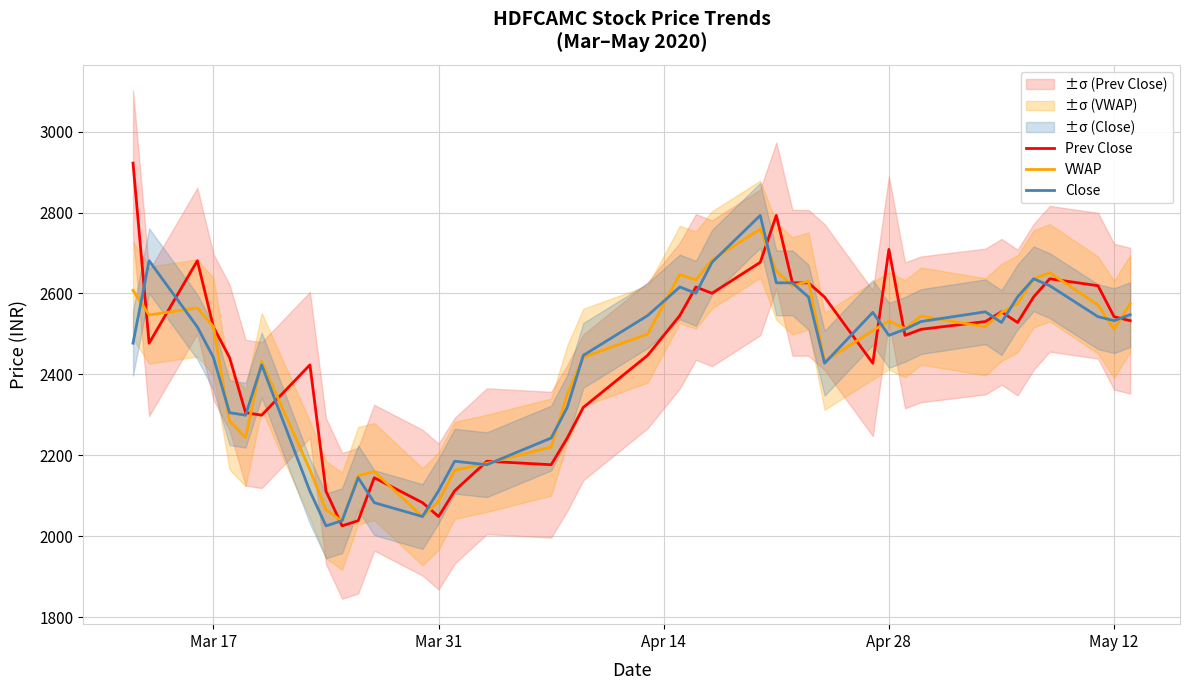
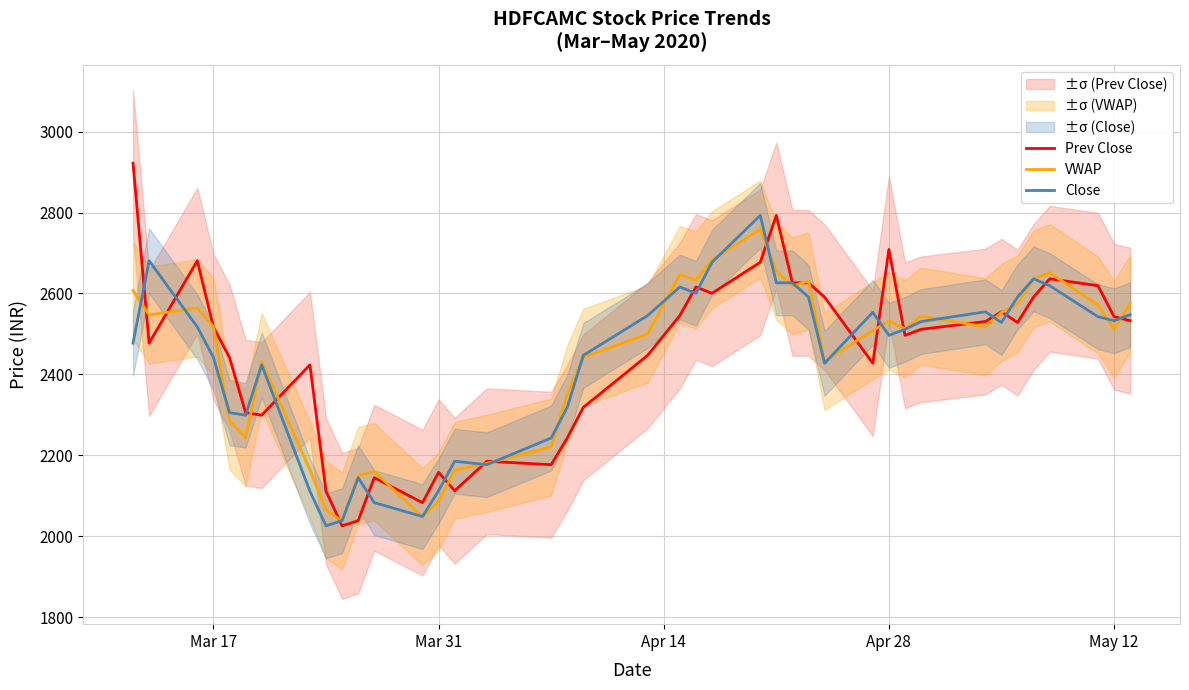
  {
    "Prev Close": {
-     "Mar 31": 2050,
+     "Mar 31": 2160,
      "Apr 28": 2710,
      "May 12": 2540
    }
  }
